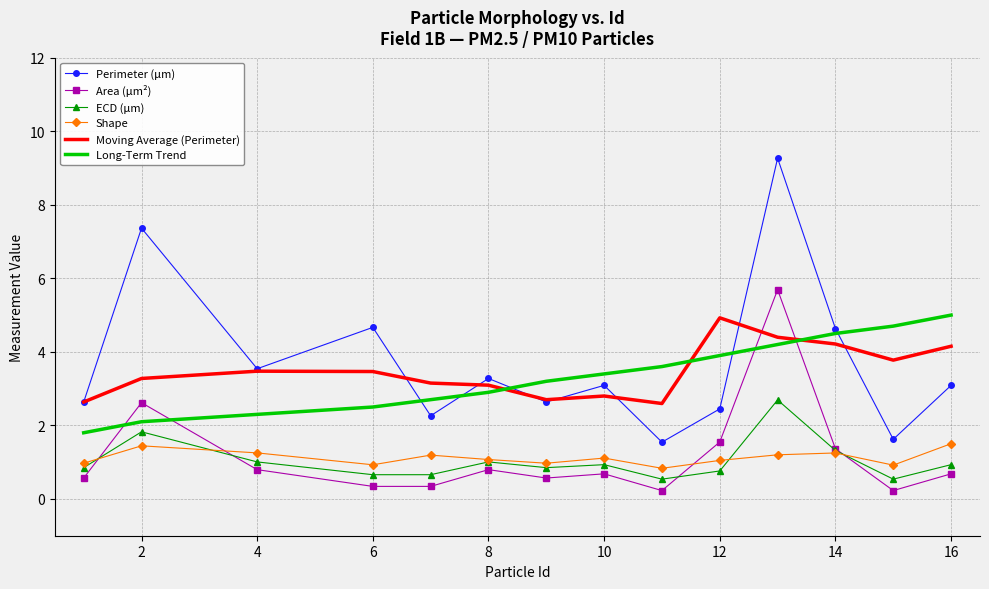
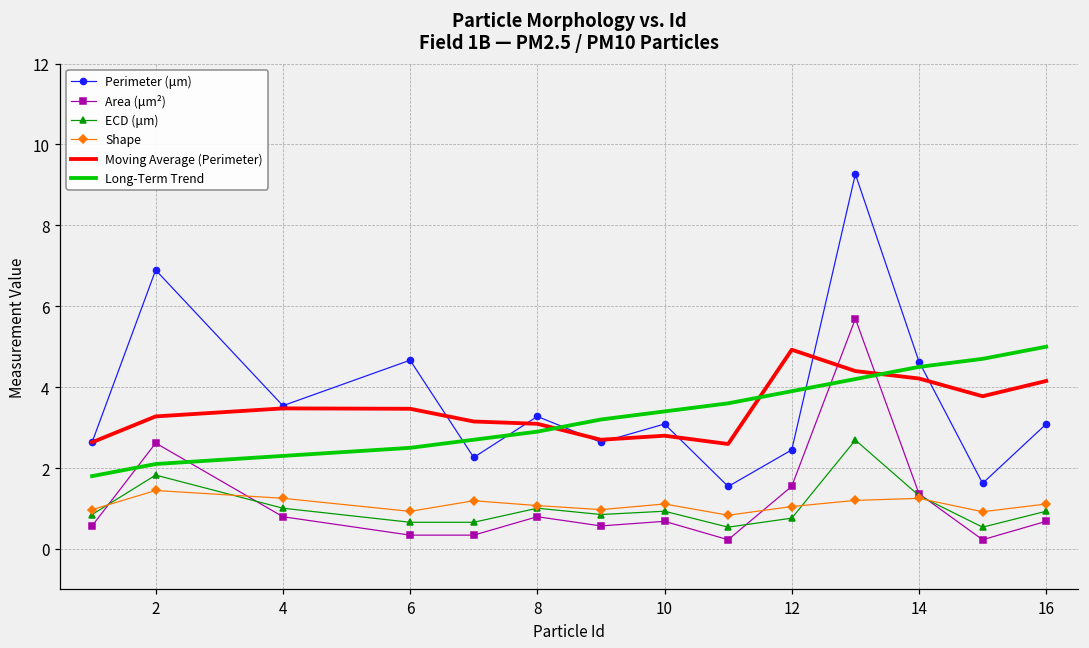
  {
    "Perimeter (μm)": {
-     "2": 7.4,
+     "2": 6.9,
      "6": 4.7,
      "8": 3.3,
      "10": 3.1,
      "12": 2.4,
      "14": 4.6,
      "16": 3.1
    },
    "Area (μm²)": {
      "2": 2.6,
      "4": 0.8,
      "6": 0.3,
      "8": 0.8,
      "10": 0.7,
      "12": 1.5,
      "16": 0.7
    },
    "Shape": {
      "2": 1.4,
      "4": 1.3,
      "6": 0.9,
      "10": 1.1,
      "12": 1.0,
-     "16": 1.5
+     "16": 1.1
    },
    "Moving Average (Perimeter)": {
      "2": 3.3,
      "6": 3.5,
      "8": 3.1,
      "10": 2.8,
      "12": 4.9,
      "14": 4.2,
      "16": 4.2
    }
  }
